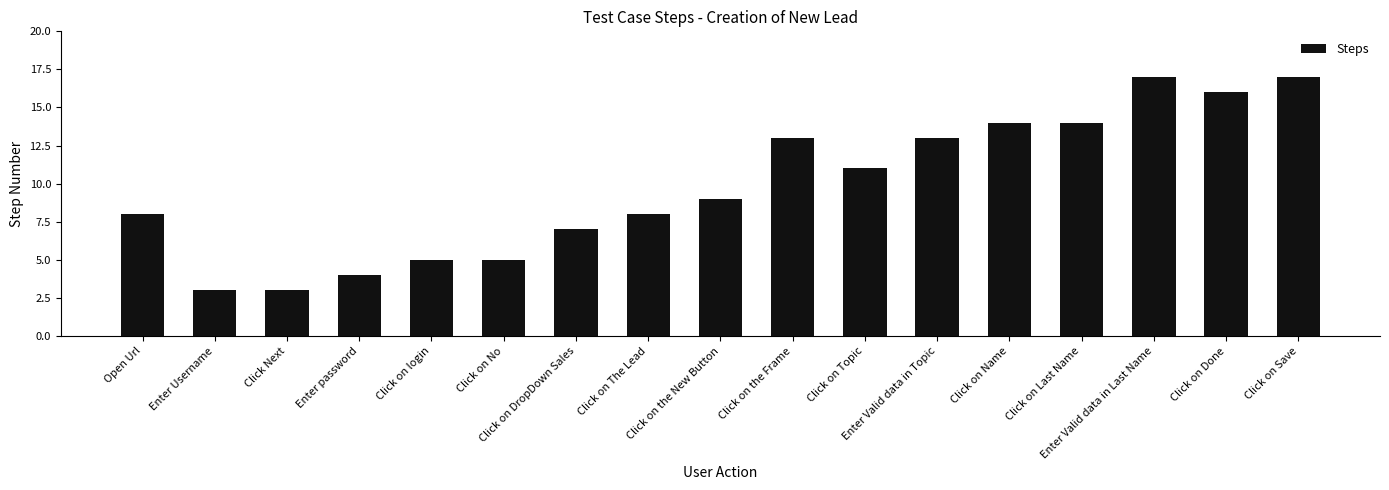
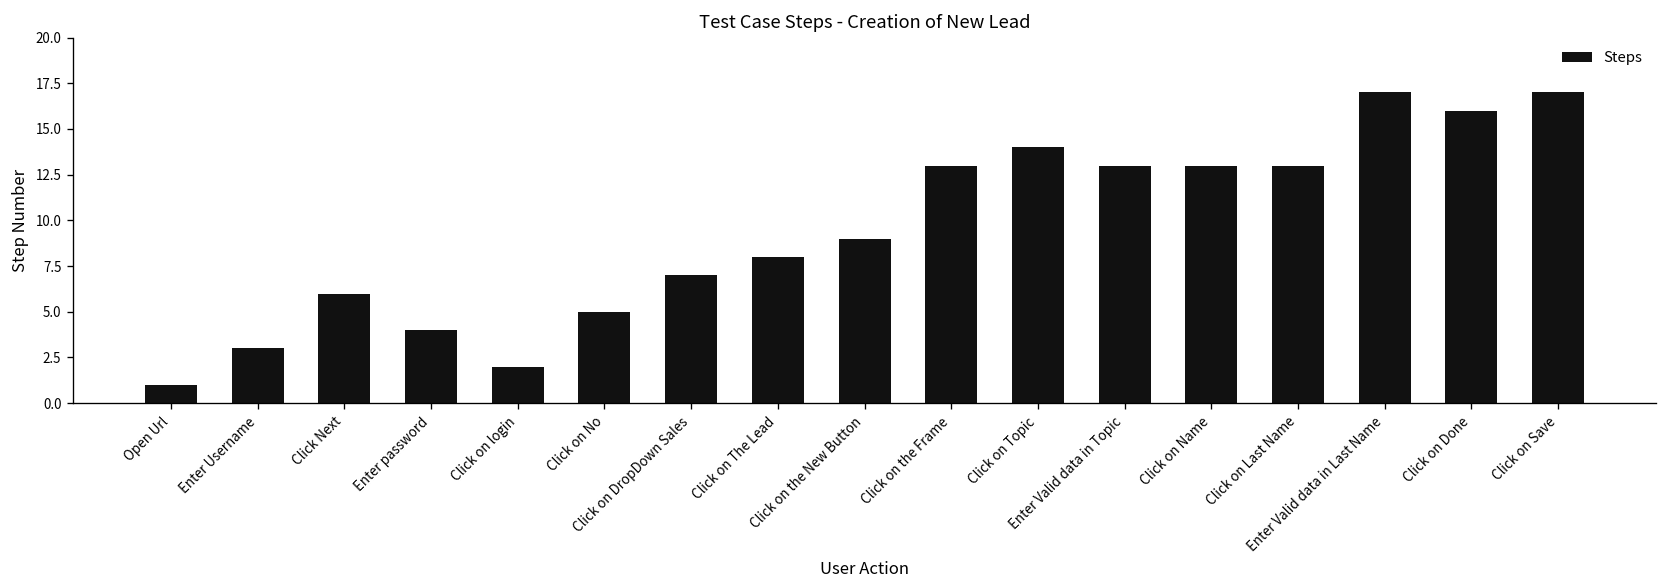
  {
-   "Open Url": 8,
+   "Open Url": 1,
    "Enter Username": 3,
-   "Click Next": 3,
+   "Click Next": 6,
    "Enter password": 4,
-   "Click on login": 5,
+   "Click on login": 2,
    "Click on No": 5,
    "Click on DropDown Sales": 7,
    "Click on The Lead": 8,
    "Click on the New Button": 9,
    "Click on the Frame": 13,
-   "Click on Topic": 11,
+   "Click on Topic": 14,
    "Enter Valid data in Topic": 13,
-   "Click on Name": 14,
-   "Click on Last Name": 14,
+   "Click on Name": 13,
+   "Click on Last Name": 13,
    "Enter Valid data in Last Name": 17,
    "Click on Done": 16,
    "Click on Save": 17
  }
